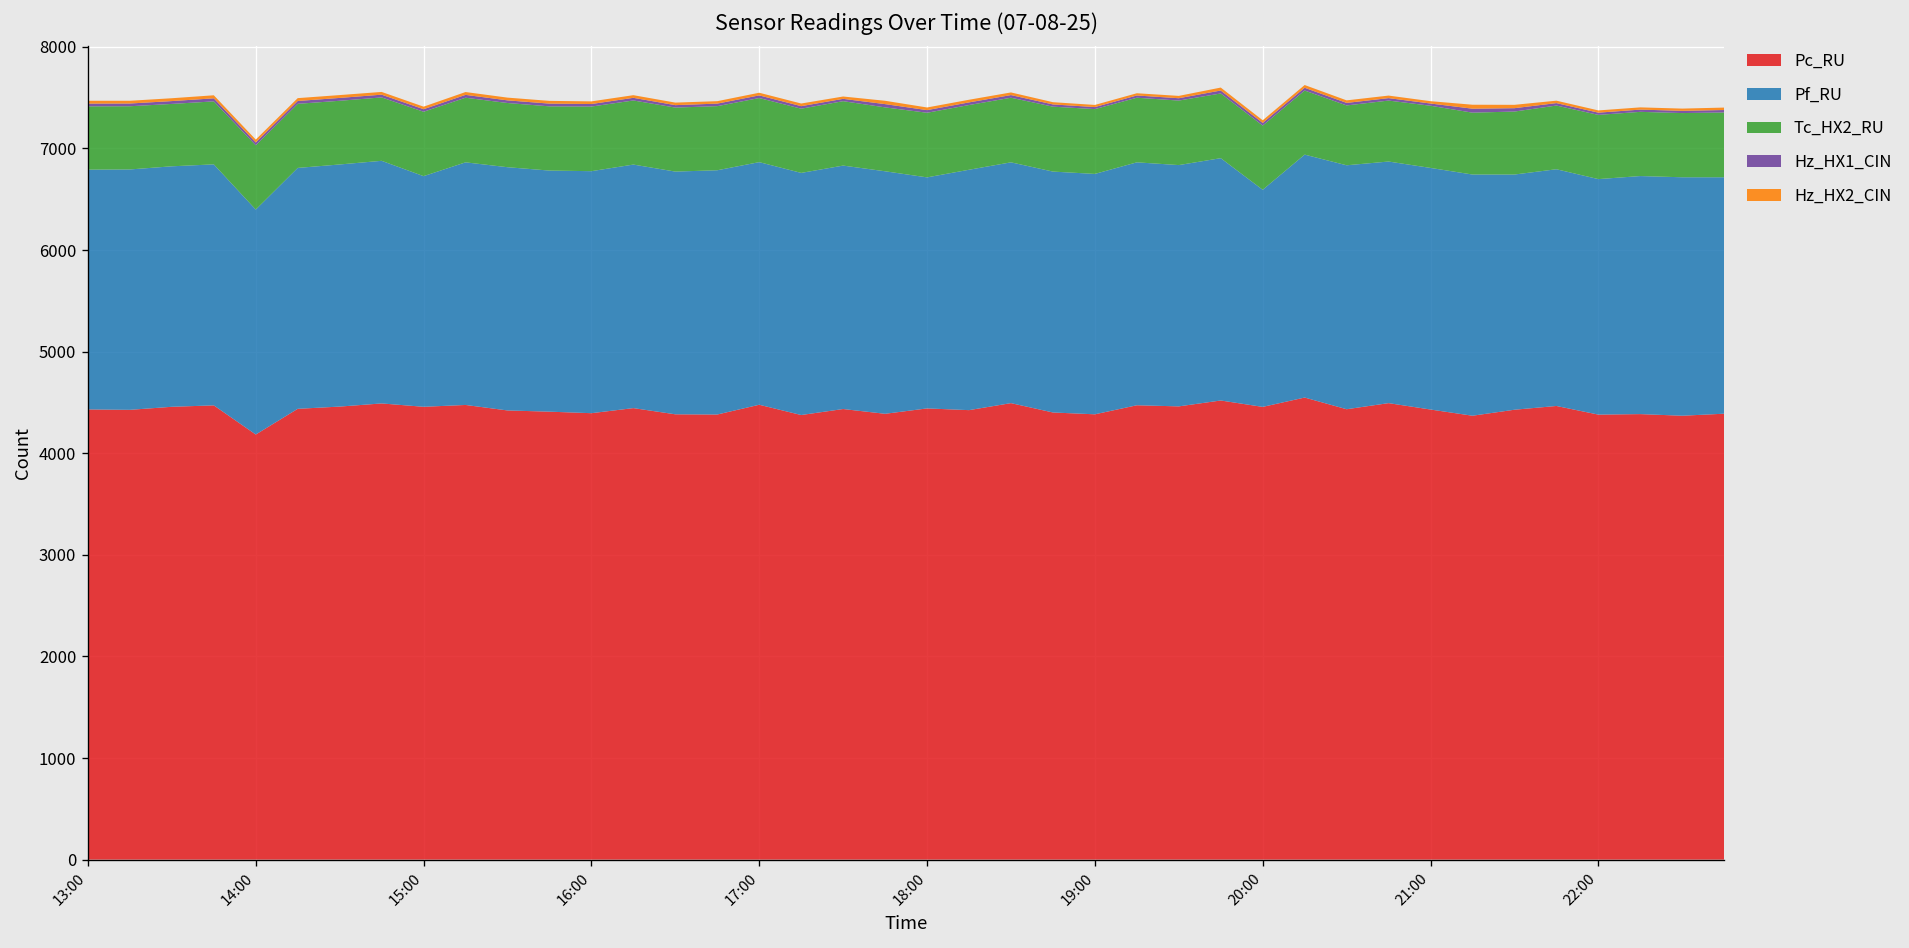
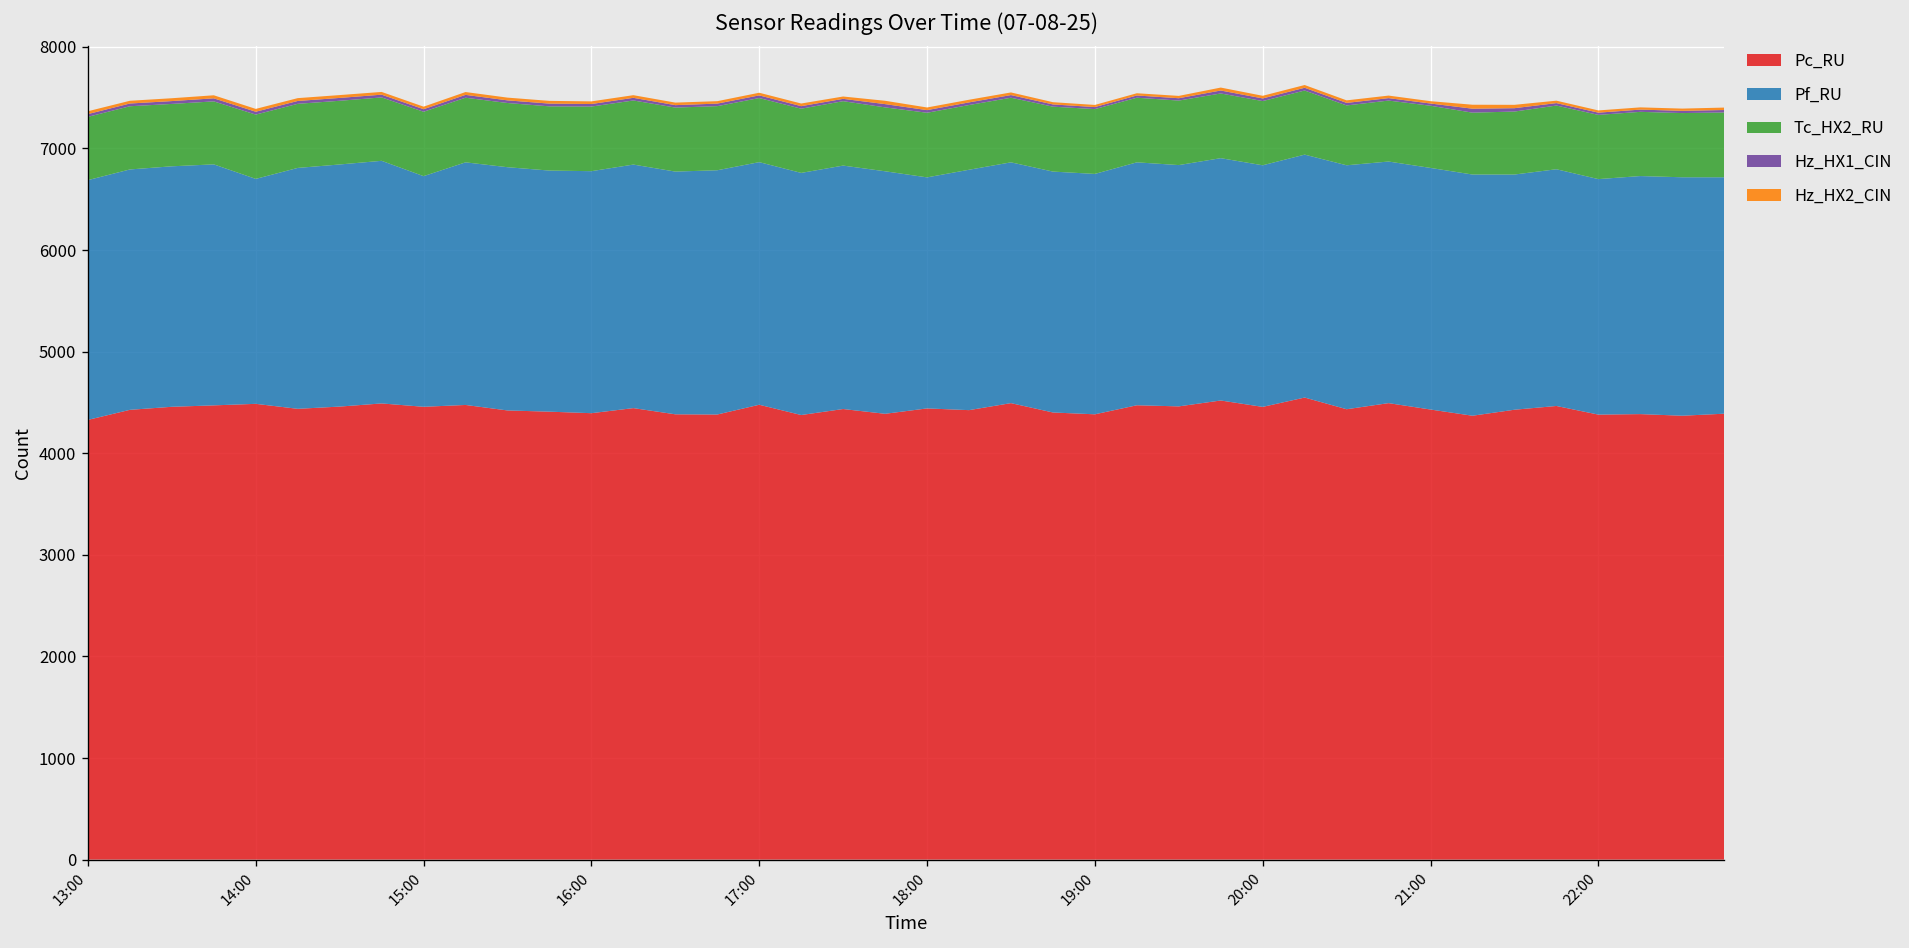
  {
    "Pc_RU": {
-     "13:00": 4400,
-     "14:00": 4200,
+     "13:00": 4300,
+     "14:00": 4500,
      "15:00": 4500,
      "16:00": 4400,
      "17:00": 4500,
      "18:00": 4400,
      "19:00": 4400,
      "20:00": 4500,
      "21:00": 4400,
      "22:00": 4400
    },
    "Pf_RU": {
      "13:00": 2400,
      "14:00": 2200,
      "15:00": 2300,
      "16:00": 2400,
      "17:00": 2400,
      "18:00": 2300,
      "19:00": 2400,
-     "20:00": 2100,
+     "20:00": 2400,
      "21:00": 2400,
      "22:00": 2300
    }
  }
